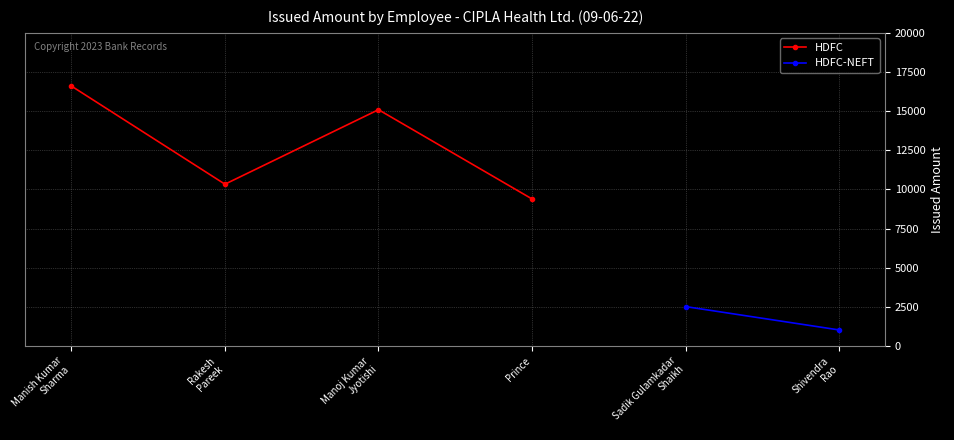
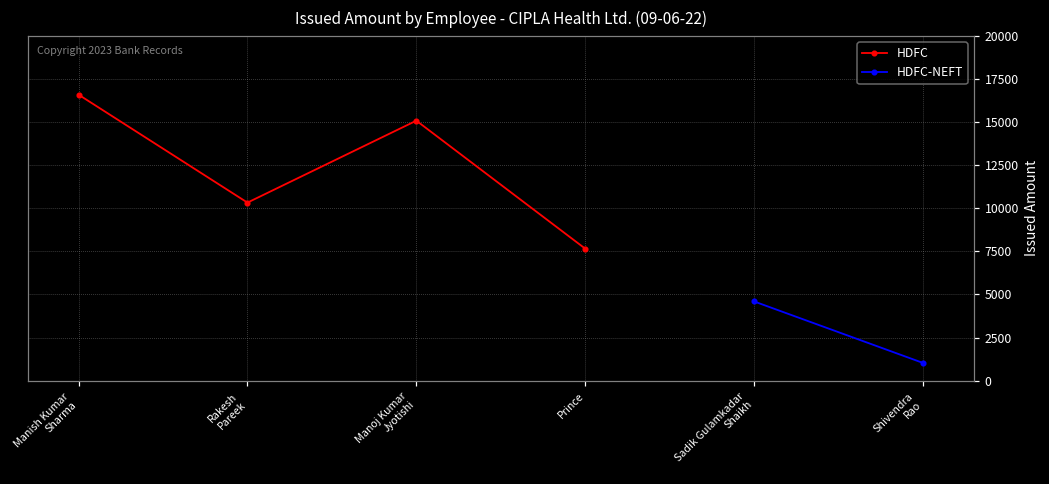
  {
    "HDFC": {
      "Manish Kumar Sharma": 16600,
      "Rakesh Pareek": 10300,
      "Manoj Kumar Jyotishi": 15100,
-     "Prince": 9400
+     "Prince": 7700
    },
    "HDFC-NEFT": {
-     "Sadik Gulamkadar Shaikh": 2500,
+     "Sadik Gulamkadar Shaikh": 4600,
      "Shivendra Rao": 1000
    }
  }
